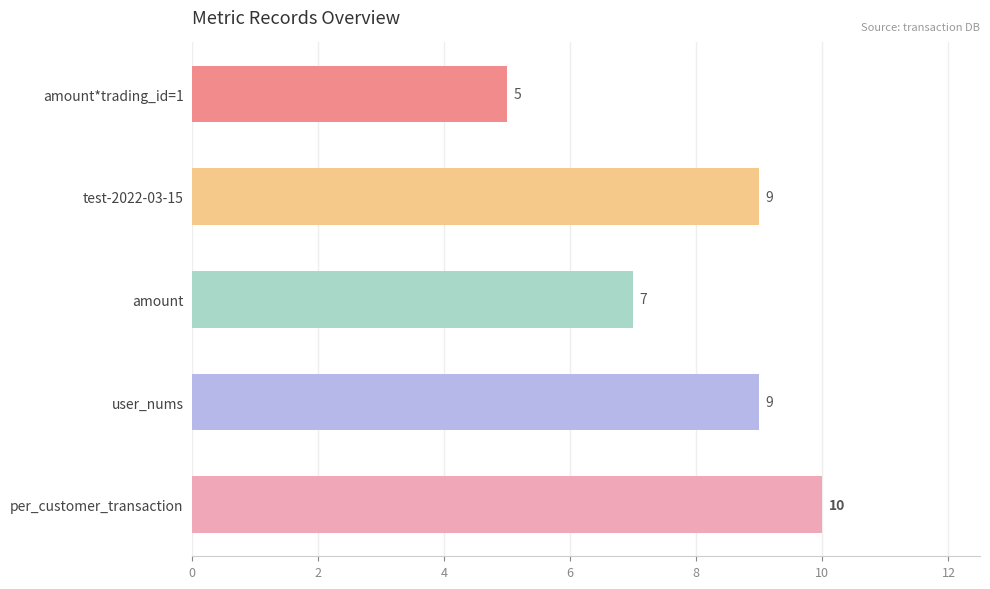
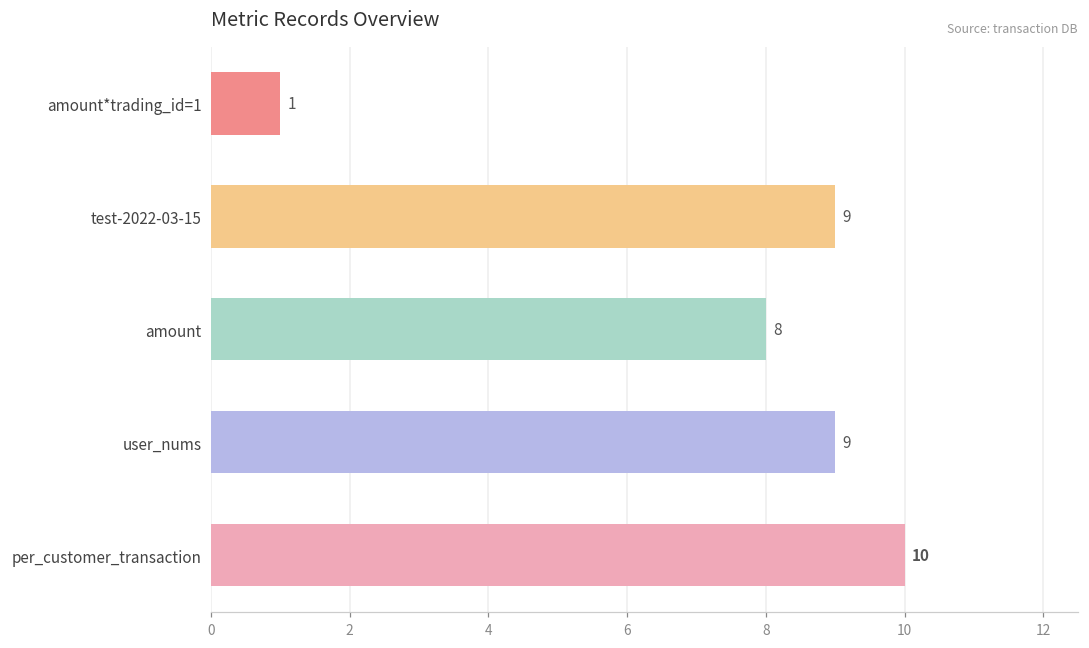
  {
-   "amount*trading_id=1": 5,
+   "amount*trading_id=1": 1,
    "test-2022-03-15": 9,
-   "amount": 7,
+   "amount": 8,
    "user_nums": 9,
    "per_customer_transaction": 10
  }
